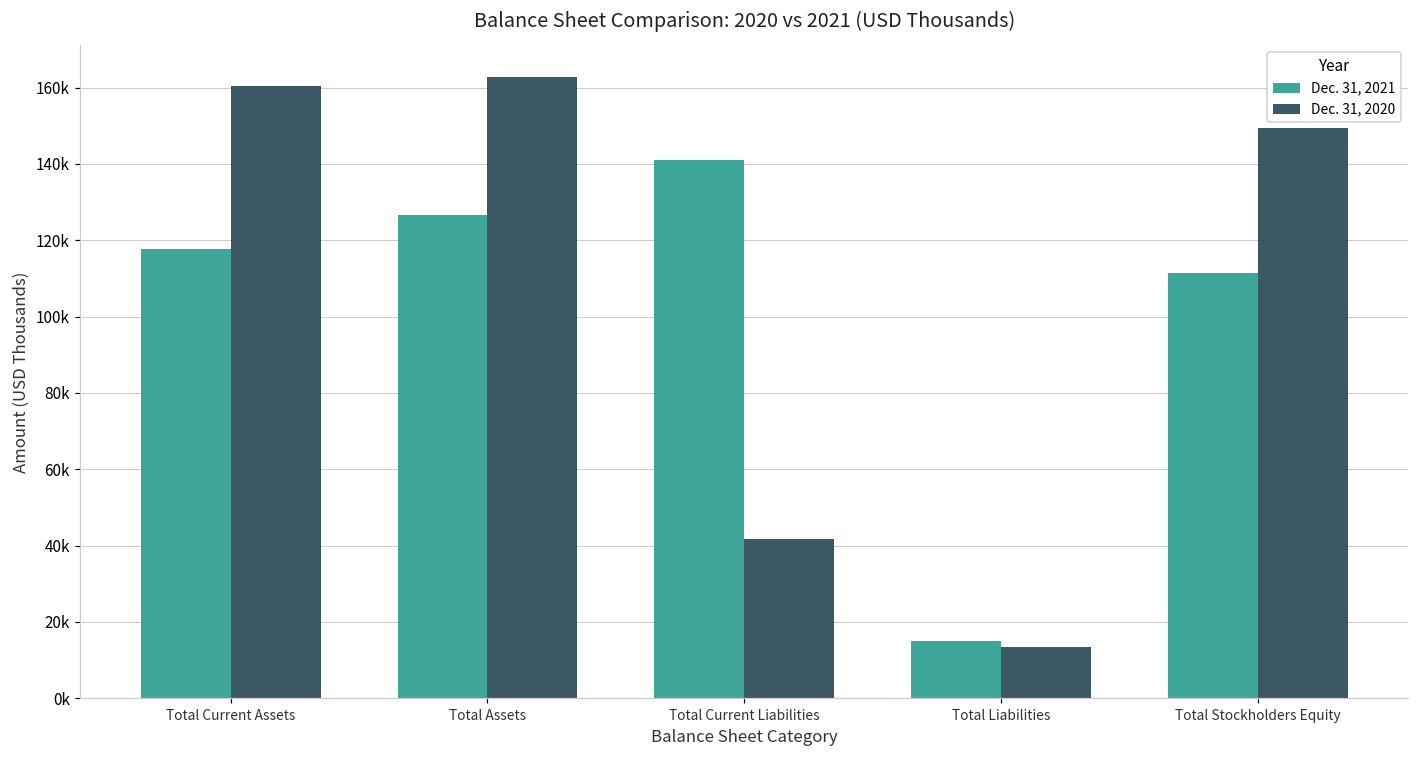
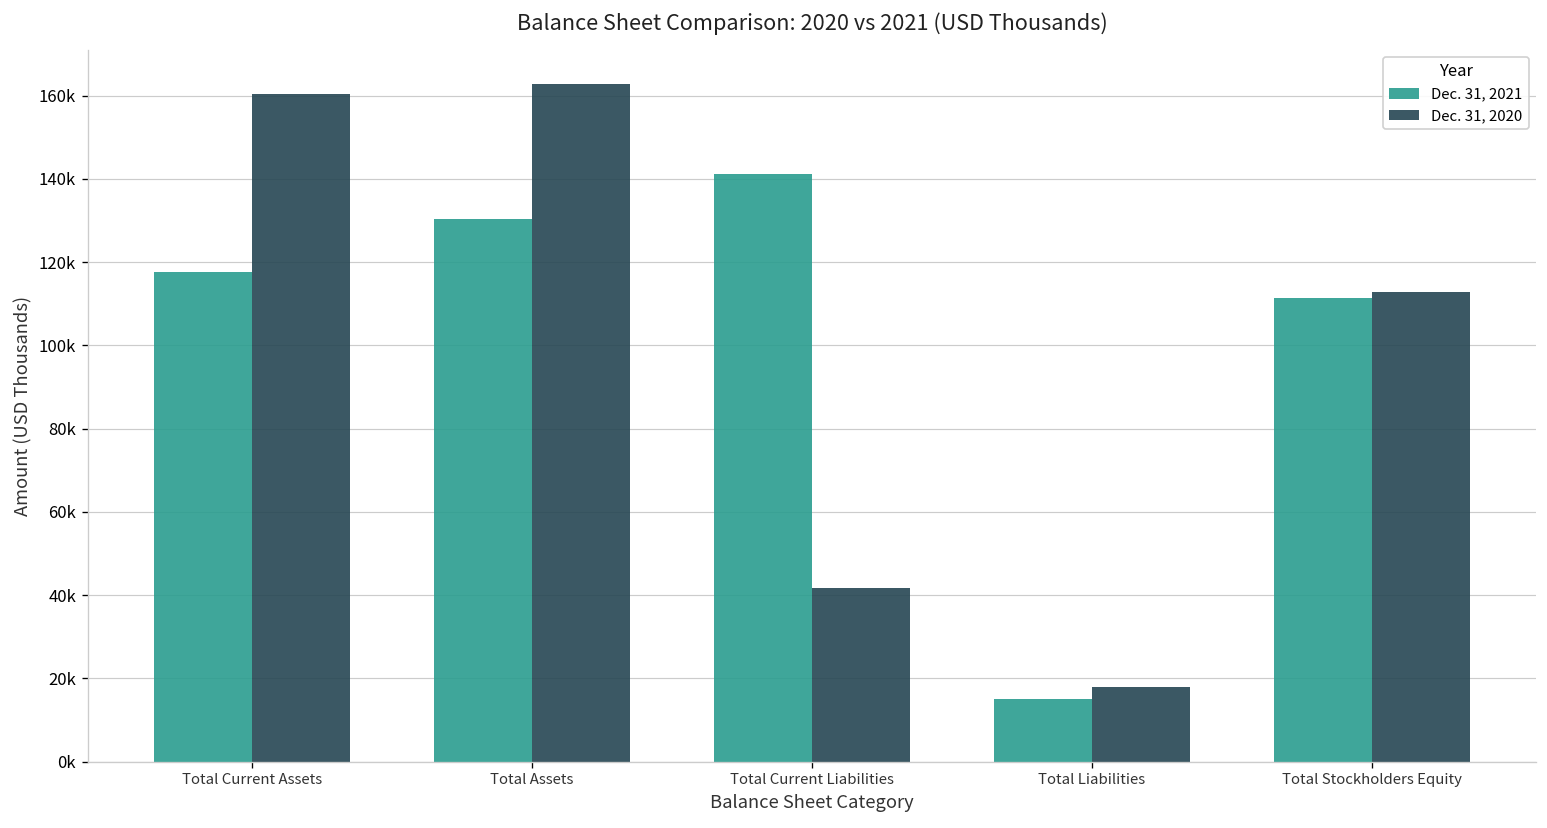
  {
    "Dec. 31, 2021": {
      "Total Current Assets": 118000,
-     "Total Assets": 126000,
+     "Total Assets": 130000,
      "Total Current Liabilities": 141000,
      "Total Liabilities": 15000,
      "Total Stockholders Equity": 111000
    },
    "Dec. 31, 2020": {
      "Total Current Assets": 160000,
      "Total Assets": 163000,
      "Total Current Liabilities": 42000,
-     "Total Liabilities": 13000,
-     "Total Stockholders Equity": 149000
+     "Total Liabilities": 18000,
+     "Total Stockholders Equity": 113000
    }
  }
